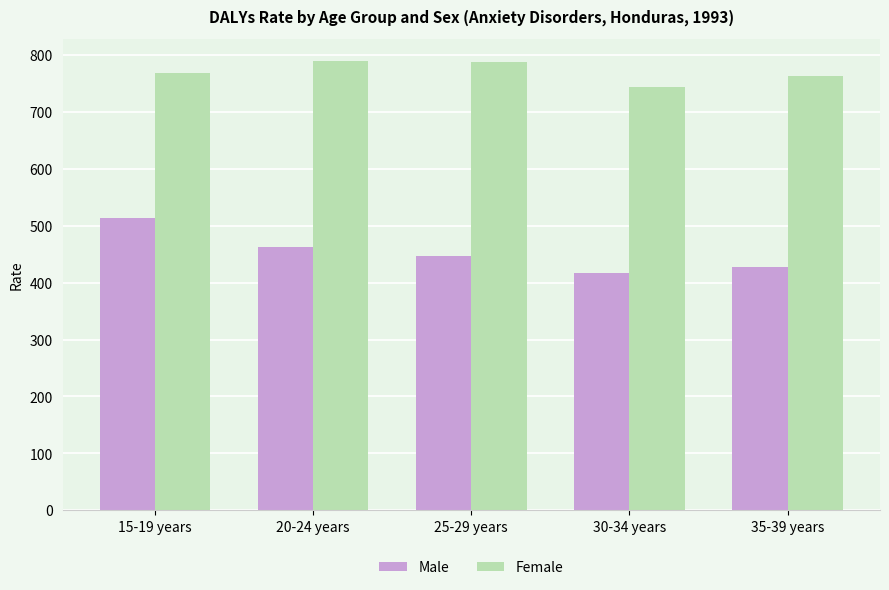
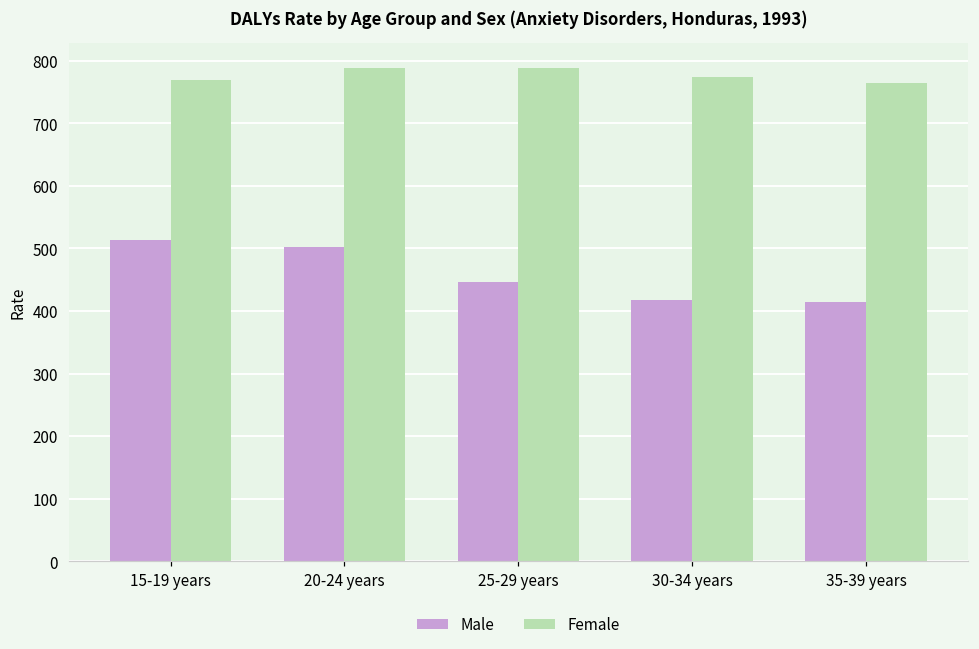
  {
    "Male": {
      "15-19 years": 510,
-     "20-24 years": 460,
+     "20-24 years": 500,
      "25-29 years": 450,
      "30-34 years": 420,
-     "35-39 years": 430
+     "35-39 years": 410
    },
    "Female": {
      "15-19 years": 770,
      "20-24 years": 790,
      "25-29 years": 790,
-     "30-34 years": 740,
+     "30-34 years": 770,
      "35-39 years": 760
    }
  }
